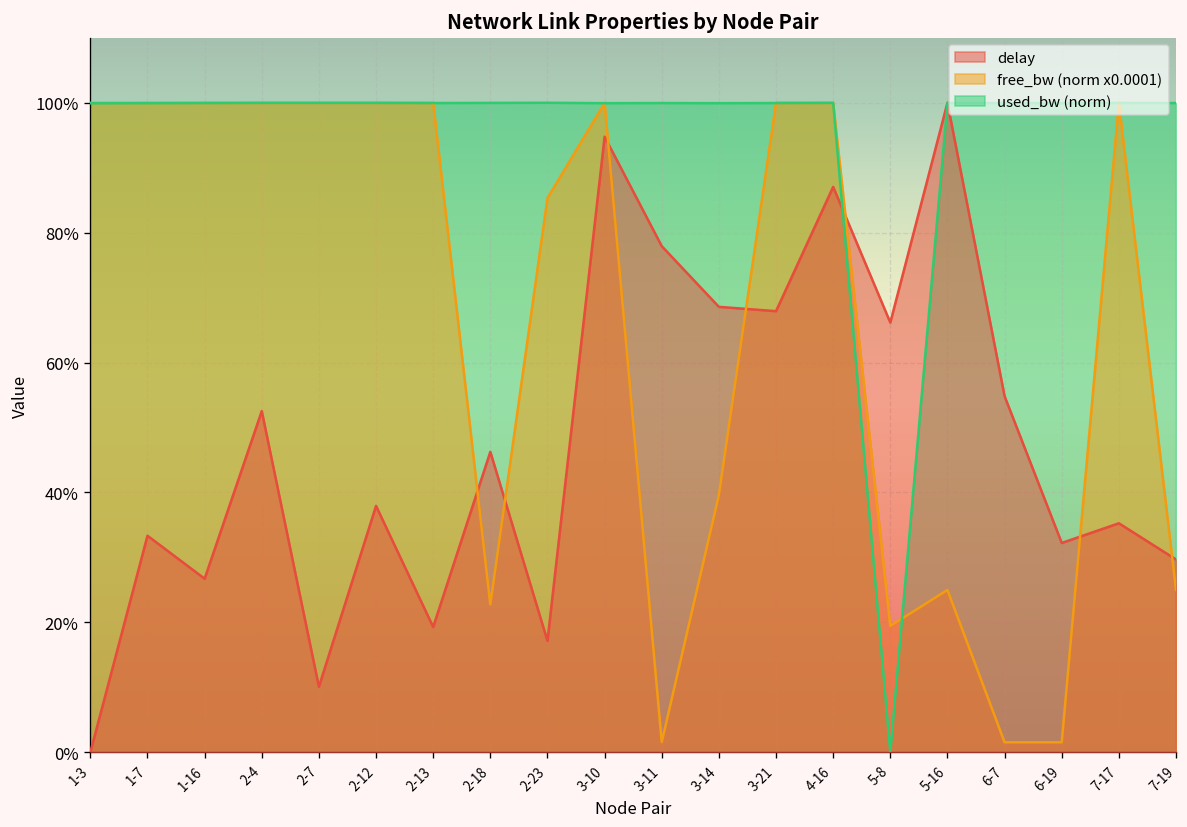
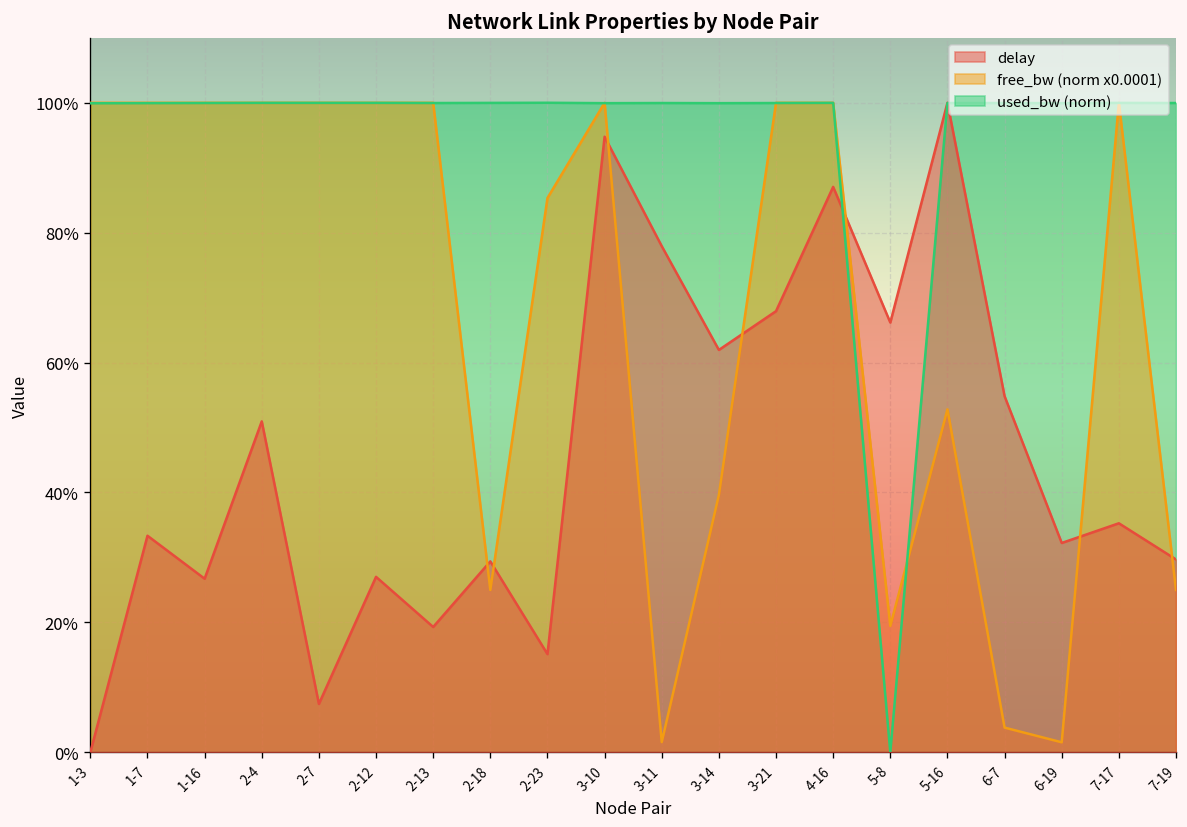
  {
    "delay": {
      "1-3": "0%",
      "1-7": "33%",
      "1-16": "27%",
-     "2-4": "53%",
-     "2-7": "10%",
-     "2-12": "38%",
+     "2-4": "51%",
+     "2-7": "7%",
+     "2-12": "27%",
      "2-13": "19%",
-     "2-18": "46%",
-     "2-23": "17%",
+     "2-18": "29%",
+     "2-23": "15%",
      "3-10": "95%",
      "3-11": "78%",
-     "3-14": "69%",
+     "3-14": "62%",
      "3-21": "68%",
      "4-16": "87%",
      "5-8": "66%",
      "6-7": "55%",
      "6-19": "32%",
      "7-17": "35%",
      "7-19": "30%"
    },
    "free_bw (norm x0.0001)": {
-     "2-18": "23%",
+     "2-18": "25%",
      "2-23": "85%",
      "3-11": "2%",
      "3-14": "40%",
      "5-8": "19%",
-     "5-16": "25%",
-     "6-7": "2%",
+     "5-16": "53%",
+     "6-7": "4%",
      "6-19": "2%",
      "7-19": "25%"
    },
    "used_bw (norm)": {
      "2-18": "100%",
      "2-23": "100%",
      "3-11": "100%",
      "3-14": "100%",
      "5-8": "0%",
      "7-19": "100%"
    }
  }
